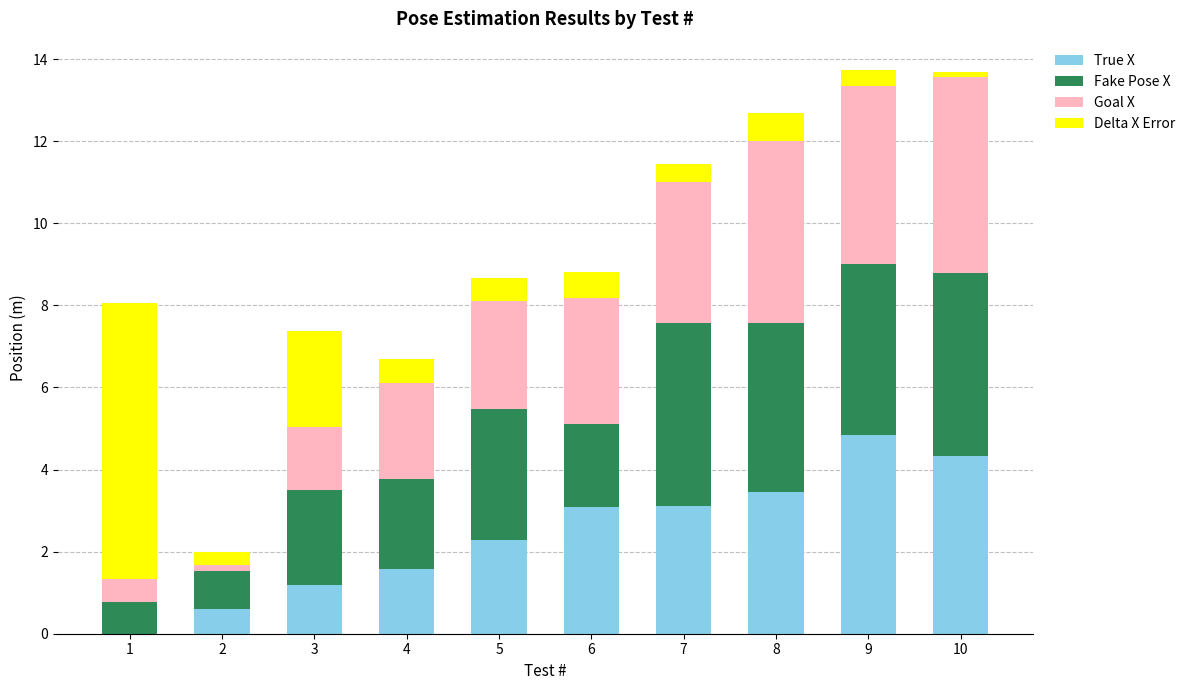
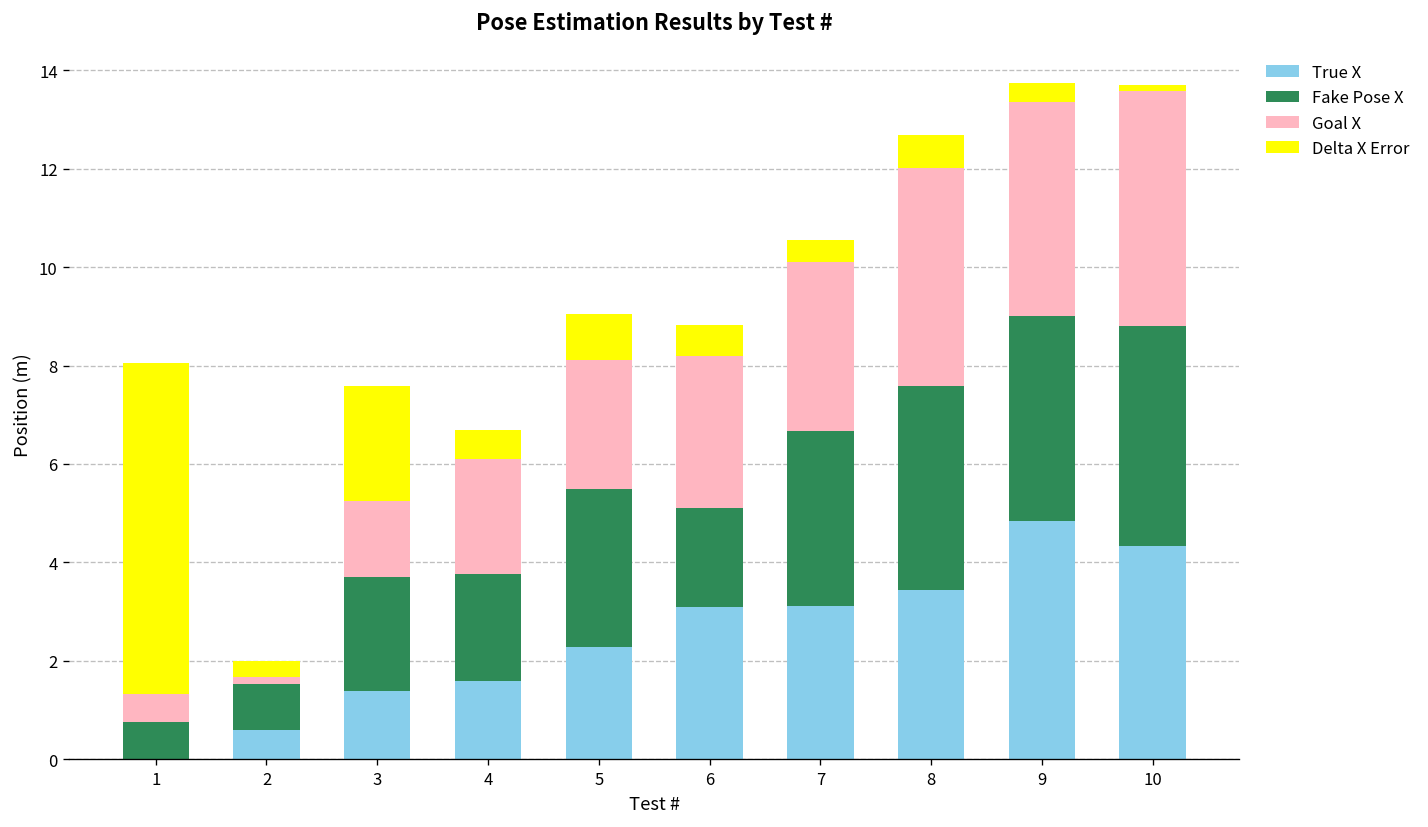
  {
    "True X": {
      "1": 0.0,
      "2": 0.6,
-     "3": 1.2,
+     "3": 1.4,
      "4": 1.6,
      "5": 2.3,
      "6": 3.1,
      "7": 3.1,
      "8": 3.4,
      "9": 4.9,
      "10": 4.3
    },
    "Fake Pose X": {
      "1": 0.8,
      "2": 0.9,
      "3": 2.3,
      "4": 2.2,
      "5": 3.2,
      "6": 2.0,
-     "7": 4.5,
+     "7": 3.6,
      "8": 4.1,
      "9": 4.2,
      "10": 4.5
    },
    "Goal X": {
      "1": 0.6,
      "2": 0.1,
      "3": 1.5,
      "4": 2.3,
      "5": 2.6,
      "6": 3.1,
      "7": 3.4,
      "8": 4.4,
      "9": 4.3,
      "10": 4.8
    },
    "Delta X Error": {
      "1": 6.7,
      "2": 0.3,
      "3": 2.3,
      "4": 0.6,
-     "5": 0.6,
+     "5": 0.9,
      "6": 0.6,
      "7": 0.4,
      "8": 0.7,
      "9": 0.4,
      "10": 0.1
    }
  }
